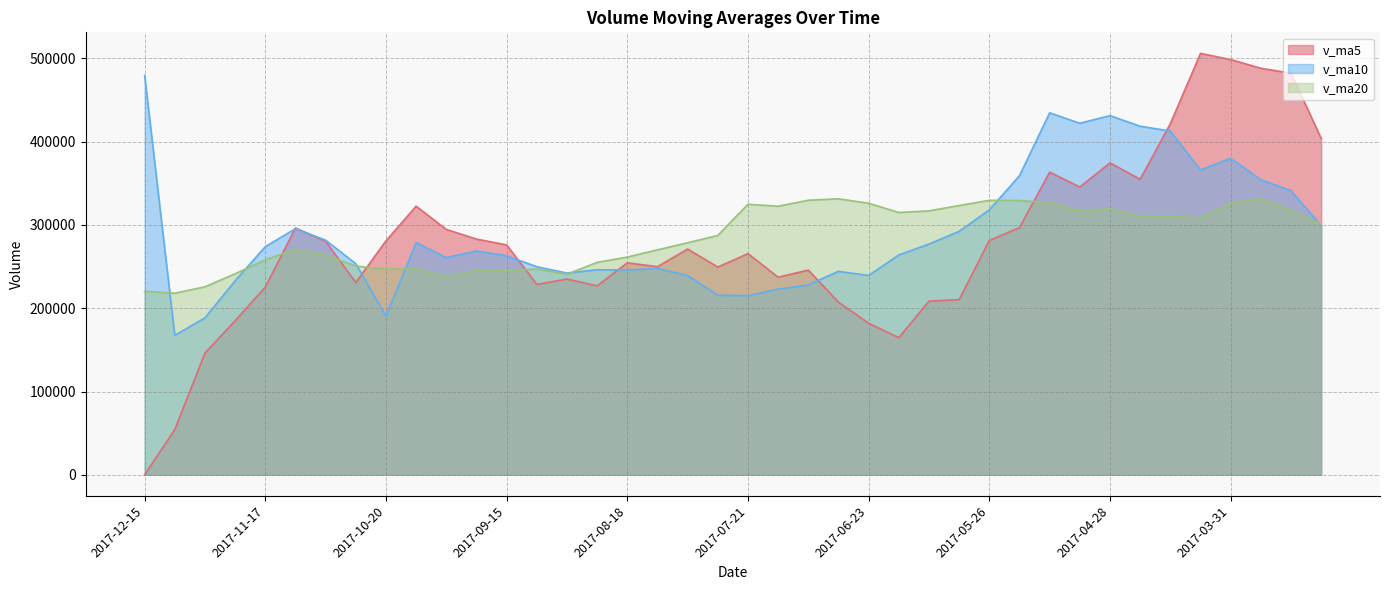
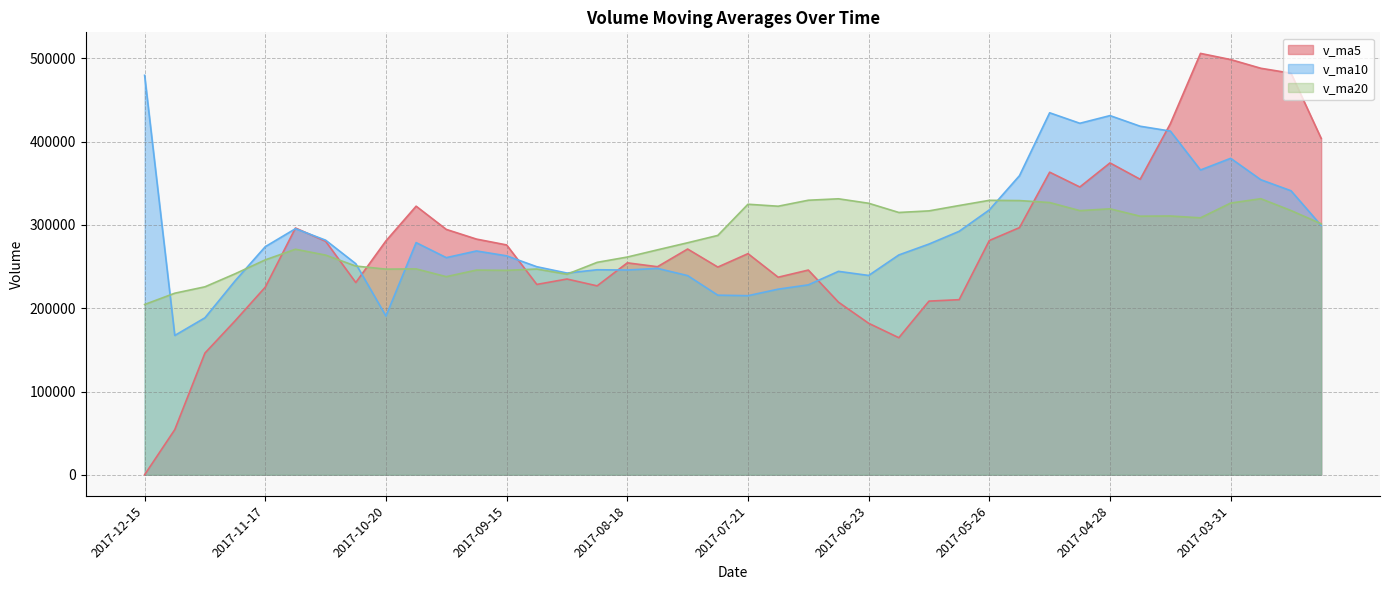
  {
    "v_ma5": {
      "2017-12-15": 0,
      "2017-11-17": 230000,
      "2017-10-20": 280000,
      "2017-09-15": 280000,
      "2017-08-18": 250000,
      "2017-07-21": 270000,
      "2017-06-23": 180000,
      "2017-05-26": 280000,
      "2017-04-28": 370000,
      "2017-03-31": 500000
    },
    "v_ma10": {
      "2017-12-15": 480000,
      "2017-11-17": 270000,
      "2017-10-20": 190000,
      "2017-09-15": 260000,
      "2017-08-18": 250000,
      "2017-07-21": 220000,
      "2017-06-23": 240000,
      "2017-05-26": 320000,
      "2017-04-28": 430000,
      "2017-03-31": 380000
    },
    "v_ma20": {
-     "2017-12-15": 220000,
+     "2017-12-15": 200000,
      "2017-11-17": 260000,
      "2017-10-20": 250000,
      "2017-09-15": 250000,
      "2017-08-18": 260000,
      "2017-07-21": 320000,
      "2017-06-23": 330000,
      "2017-05-26": 330000,
      "2017-04-28": 320000,
      "2017-03-31": 330000
    }
  }
